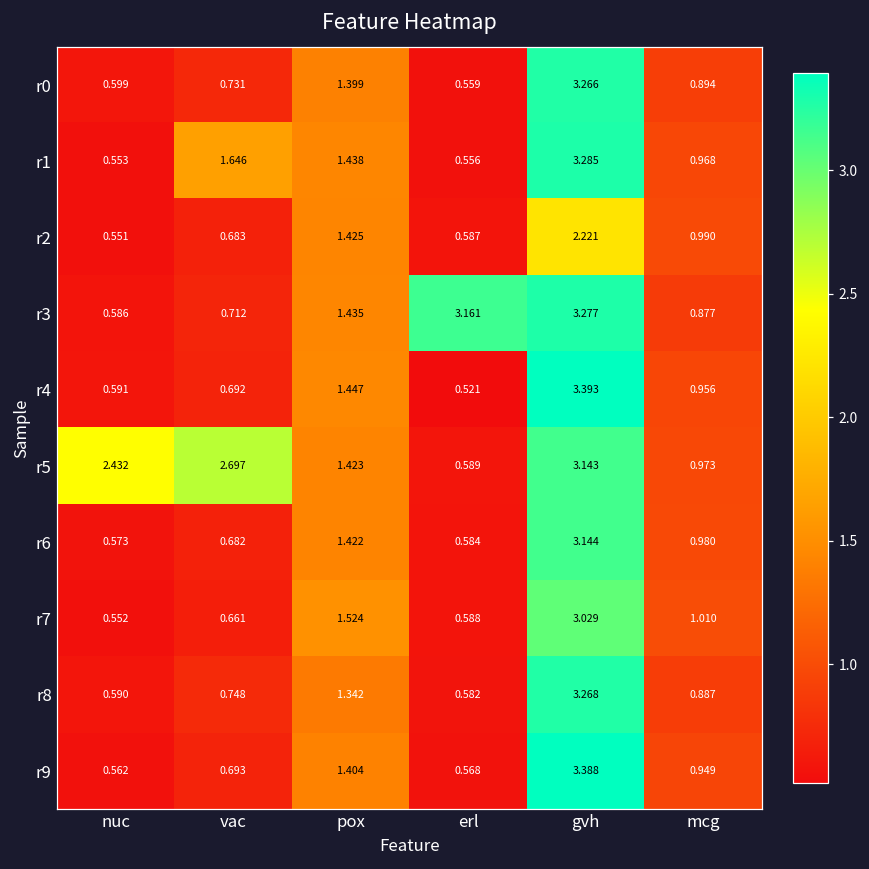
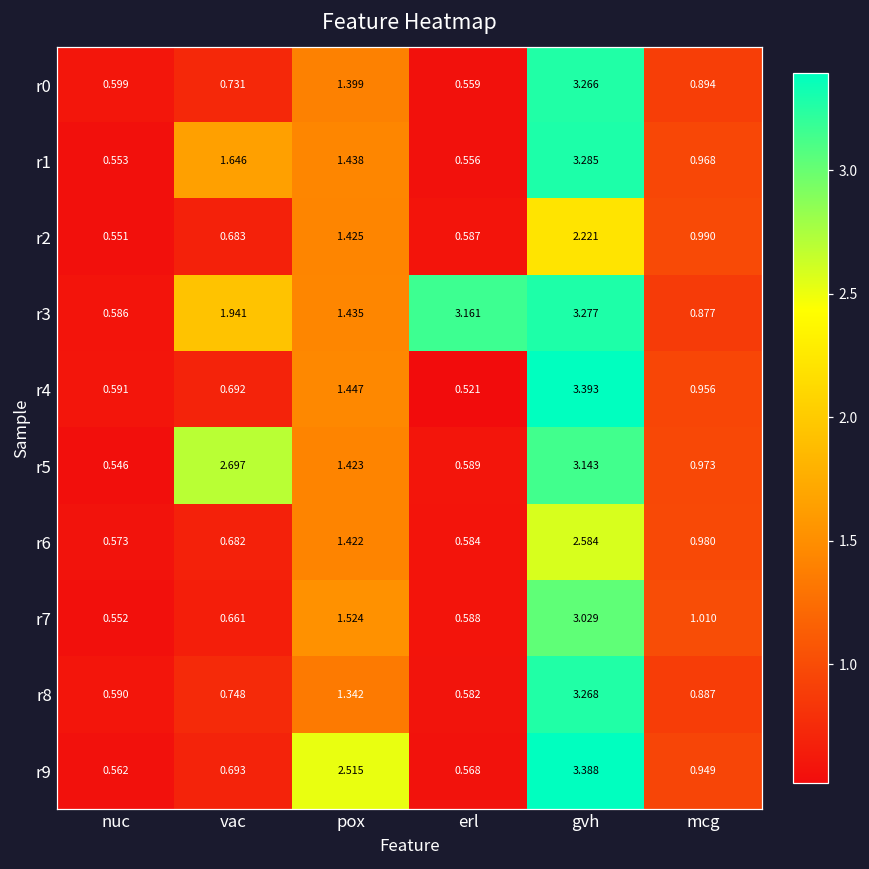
  {
    "r0": {
      "nuc": 0.599,
      "vac": 0.731,
      "pox": 1.399,
      "erl": 0.559,
      "gvh": 3.266,
      "mcg": 0.894
    },
    "r1": {
      "nuc": 0.553,
      "vac": 1.646,
      "pox": 1.438,
      "erl": 0.556,
      "gvh": 3.285,
      "mcg": 0.968
    },
    "r2": {
      "nuc": 0.551,
      "vac": 0.683,
      "pox": 1.425,
      "erl": 0.587,
      "gvh": 2.221,
      "mcg": 0.990
    },
    "r3": {
      "nuc": 0.586,
-     "vac": 0.712,
+     "vac": 1.941,
      "pox": 1.435,
      "erl": 3.161,
      "gvh": 3.277,
      "mcg": 0.877
    },
    "r4": {
      "nuc": 0.591,
      "vac": 0.692,
      "pox": 1.447,
      "erl": 0.521,
      "gvh": 3.393,
      "mcg": 0.956
    },
    "r5": {
-     "nuc": 2.432,
+     "nuc": 0.546,
      "vac": 2.697,
      "pox": 1.423,
      "erl": 0.589,
      "gvh": 3.143,
      "mcg": 0.973
    },
    "r6": {
      "nuc": 0.573,
      "vac": 0.682,
      "pox": 1.422,
      "erl": 0.584,
-     "gvh": 3.144,
+     "gvh": 2.584,
      "mcg": 0.980
    },
    "r7": {
      "nuc": 0.552,
      "vac": 0.661,
      "pox": 1.524,
      "erl": 0.588,
      "gvh": 3.029,
      "mcg": 1.010
    },
    "r8": {
      "nuc": 0.590,
      "vac": 0.748,
      "pox": 1.342,
      "erl": 0.582,
      "gvh": 3.268,
      "mcg": 0.887
    },
    "r9": {
      "nuc": 0.562,
      "vac": 0.693,
-     "pox": 1.404,
+     "pox": 2.515,
      "erl": 0.568,
      "gvh": 3.388,
      "mcg": 0.949
    }
  }
